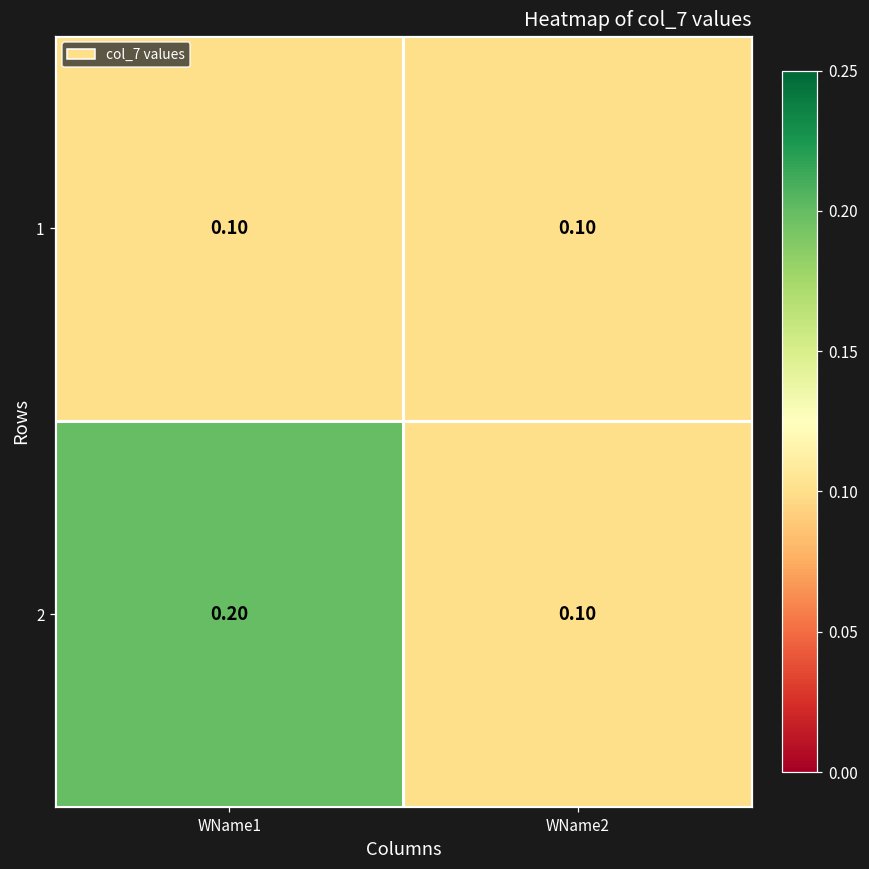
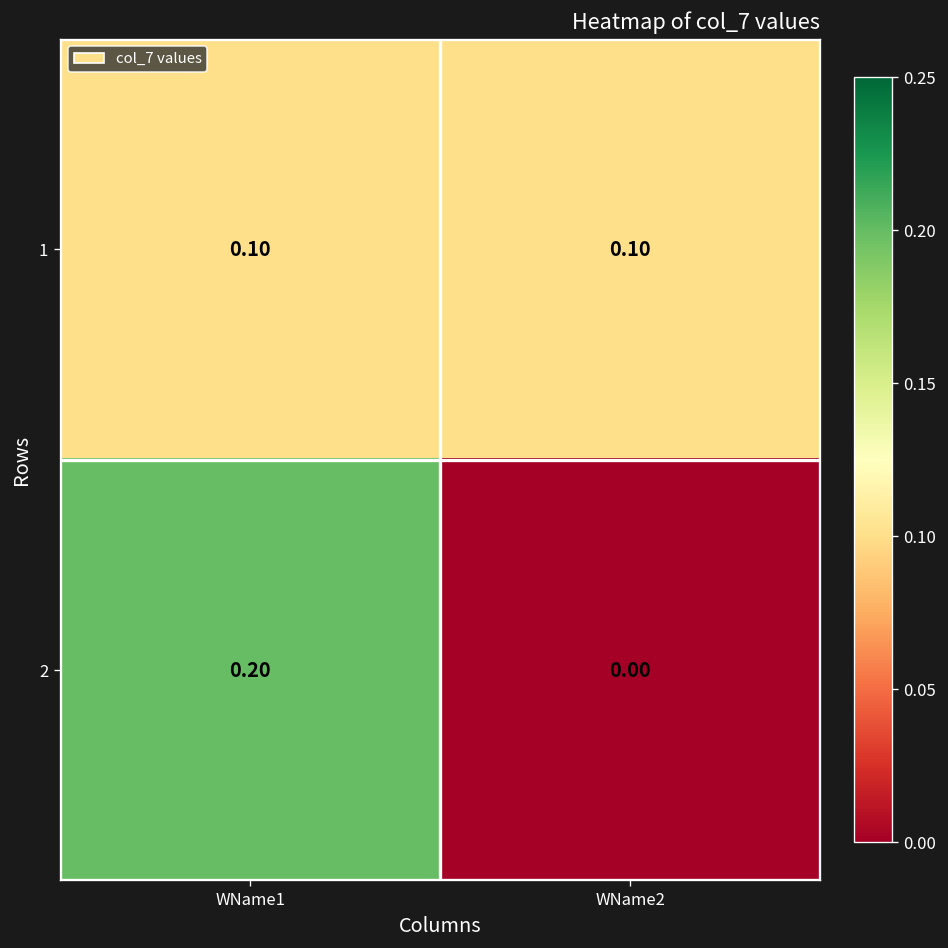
  {
    "1": {
      "WName1": 0.10,
      "WName2": 0.10
    },
    "2": {
      "WName1": 0.20,
-     "WName2": 0.10
+     "WName2": 0.00
    }
  }
